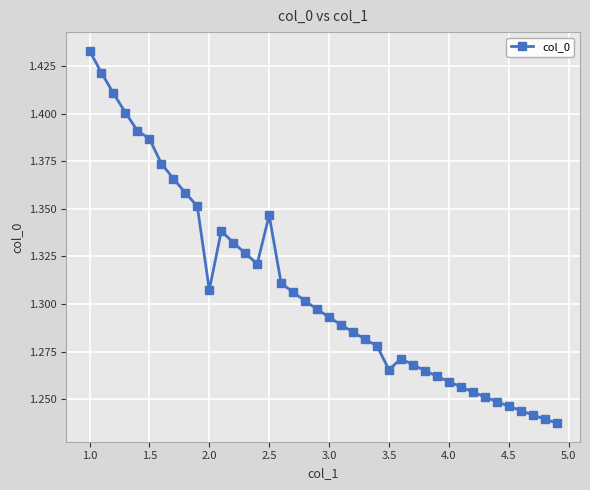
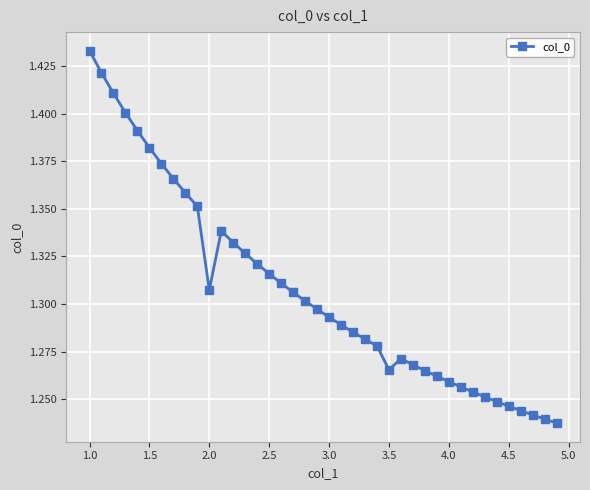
  {
    "1.0": 1.433,
-   "1.5": 1.387,
+   "1.5": 1.382,
    "2.0": 1.307,
-   "2.5": 1.347,
+   "2.5": 1.316,
    "3.0": 1.293,
    "3.5": 1.265,
    "4.0": 1.259,
    "4.5": 1.246
  }
